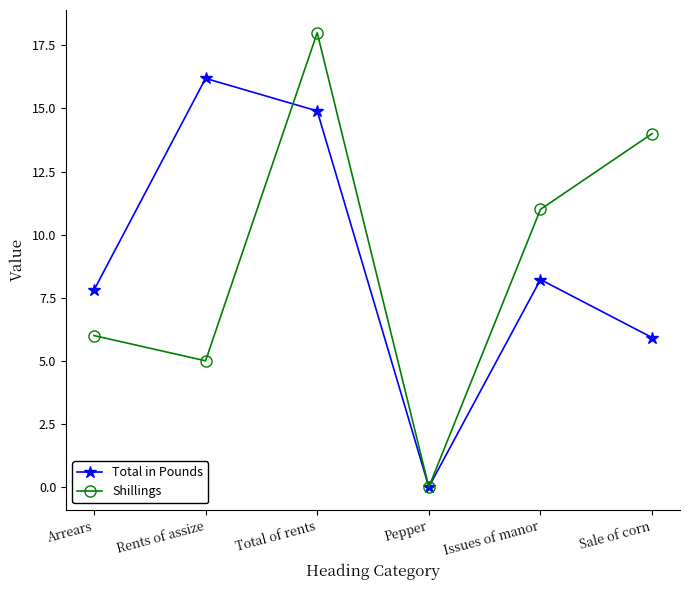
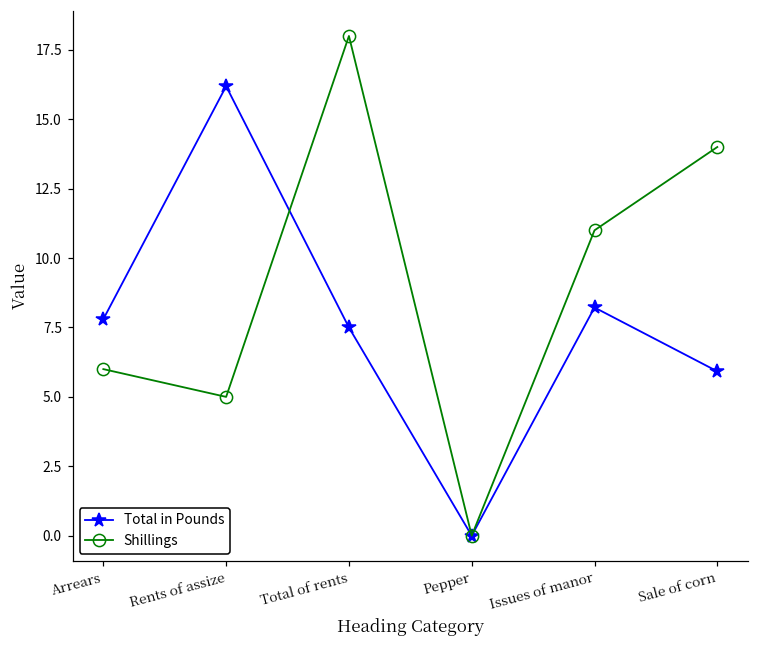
  {
    "Total in Pounds": {
      "Arrears": 7.8,
      "Rents of assize": 16.2,
-     "Total of rents": 14.9,
+     "Total of rents": 7.5,
      "Issues of manor": 8.2,
      "Sale of corn": 5.9
    },
    "Shillings": {
      "Arrears": 6.0,
      "Rents of assize": 5.0,
      "Total of rents": 18.0,
      "Issues of manor": 11.0,
      "Sale of corn": 14.0
    }
  }
